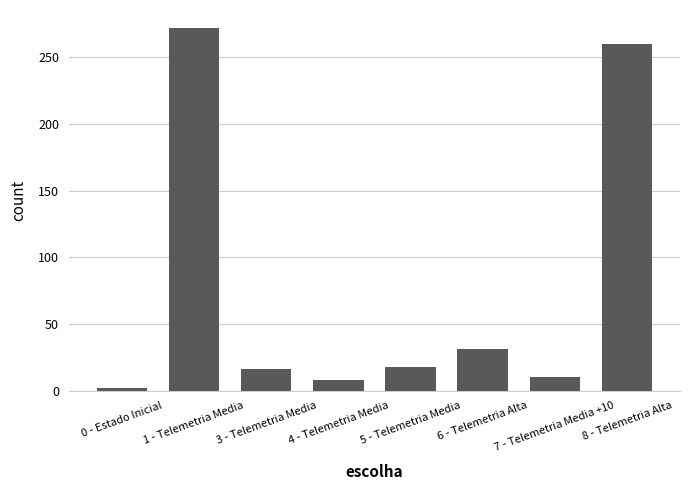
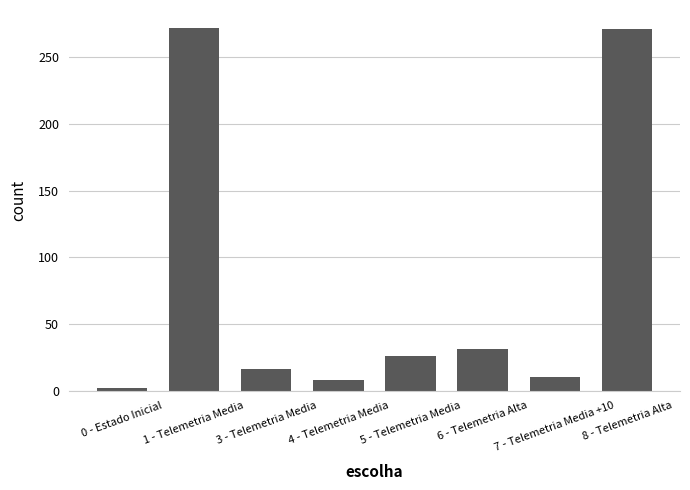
  {
    "0 - Estado Inicial": 2,
    "1 - Telemetria Media": 272,
    "3 - Telemetria Media": 16,
    "4 - Telemetria Media": 8,
-   "5 - Telemetria Media": 18,
+   "5 - Telemetria Media": 26,
    "6 - Telemetria Alta": 31,
    "7 - Telemetria Media +10": 10,
-   "8 - Telemetria Alta": 260
+   "8 - Telemetria Alta": 271
  }
